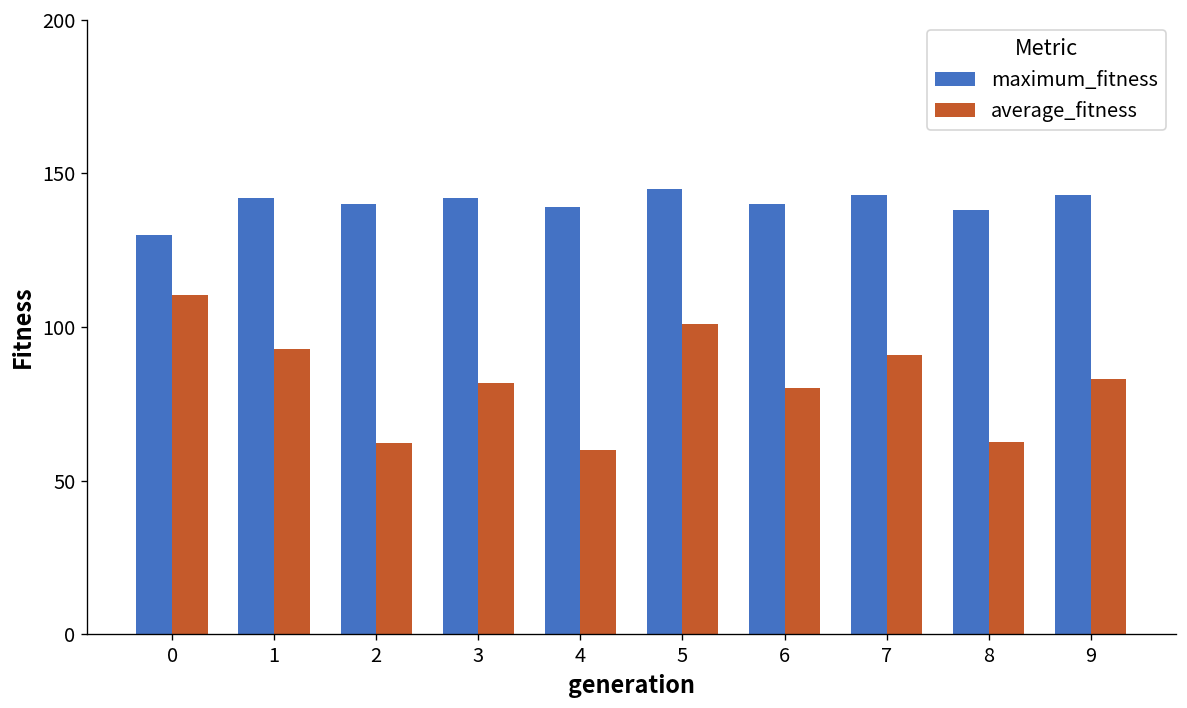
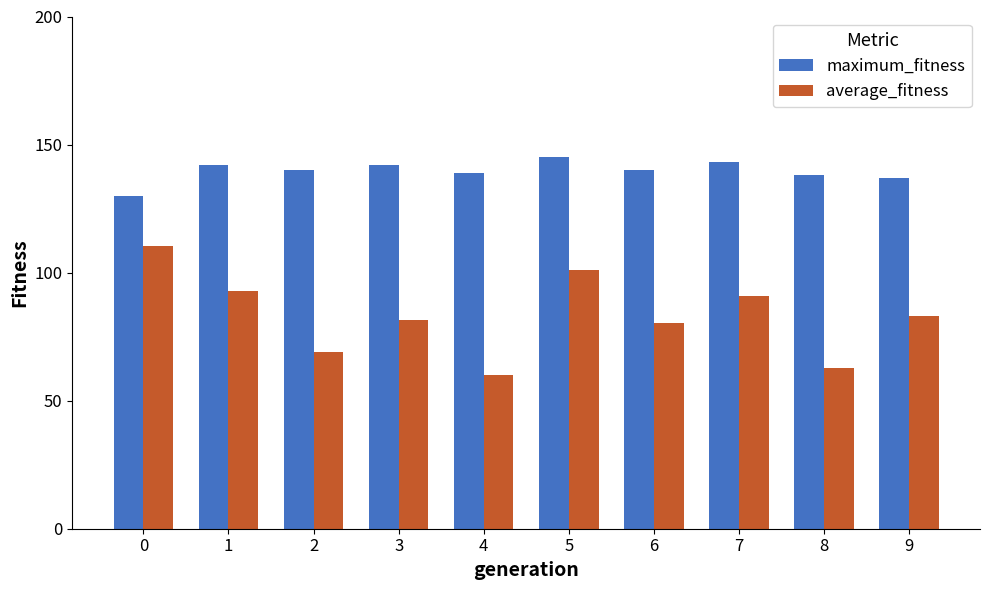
  {
    "maximum_fitness": {
      "0": 130,
      "1": 142,
      "2": 140,
      "3": 142,
      "4": 139,
      "5": 145,
      "6": 140,
      "7": 143,
      "8": 138,
-     "9": 143
+     "9": 137
    },
    "average_fitness": {
      "0": 110,
      "1": 93,
-     "2": 62,
+     "2": 69,
      "3": 82,
      "4": 60,
      "5": 101,
      "6": 80,
      "7": 91,
      "8": 63,
      "9": 83
    }
  }
